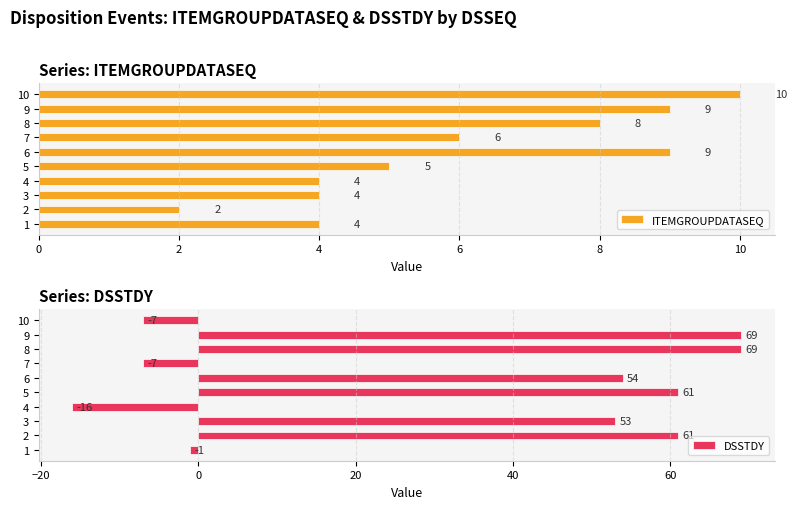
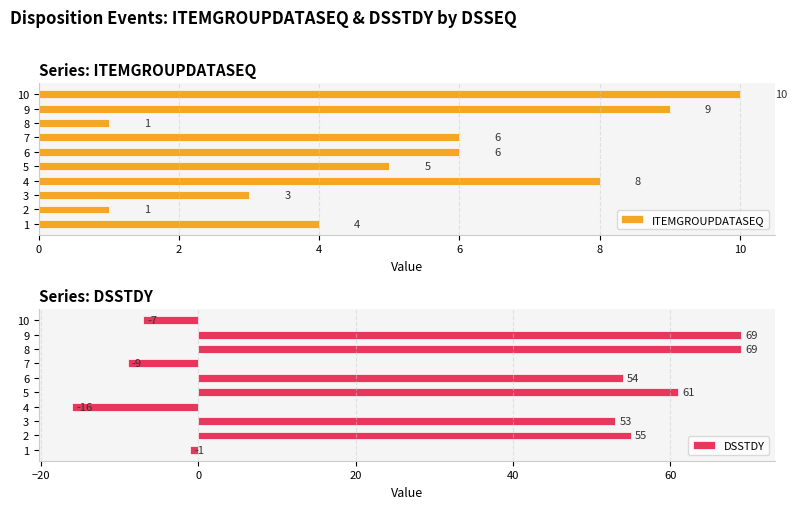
  {
    "Series: ITEMGROUPDATASEQ": {
-     "8": 8,
-     "6": 9,
-     "4": 4,
-     "3": 4,
-     "2": 2
+     "8": 1,
+     "6": 6,
+     "4": 8,
+     "3": 3,
+     "2": 1
    },
    "Series: DSSTDY": {
      "10": -7,
      "9": 69,
      "8": 69,
-     "7": -7,
+     "7": -9,
      "6": 54,
      "5": 61,
      "4": -16,
      "3": 53,
-     "2": 61,
+     "2": 55,
      "1": -1
    }
  }
